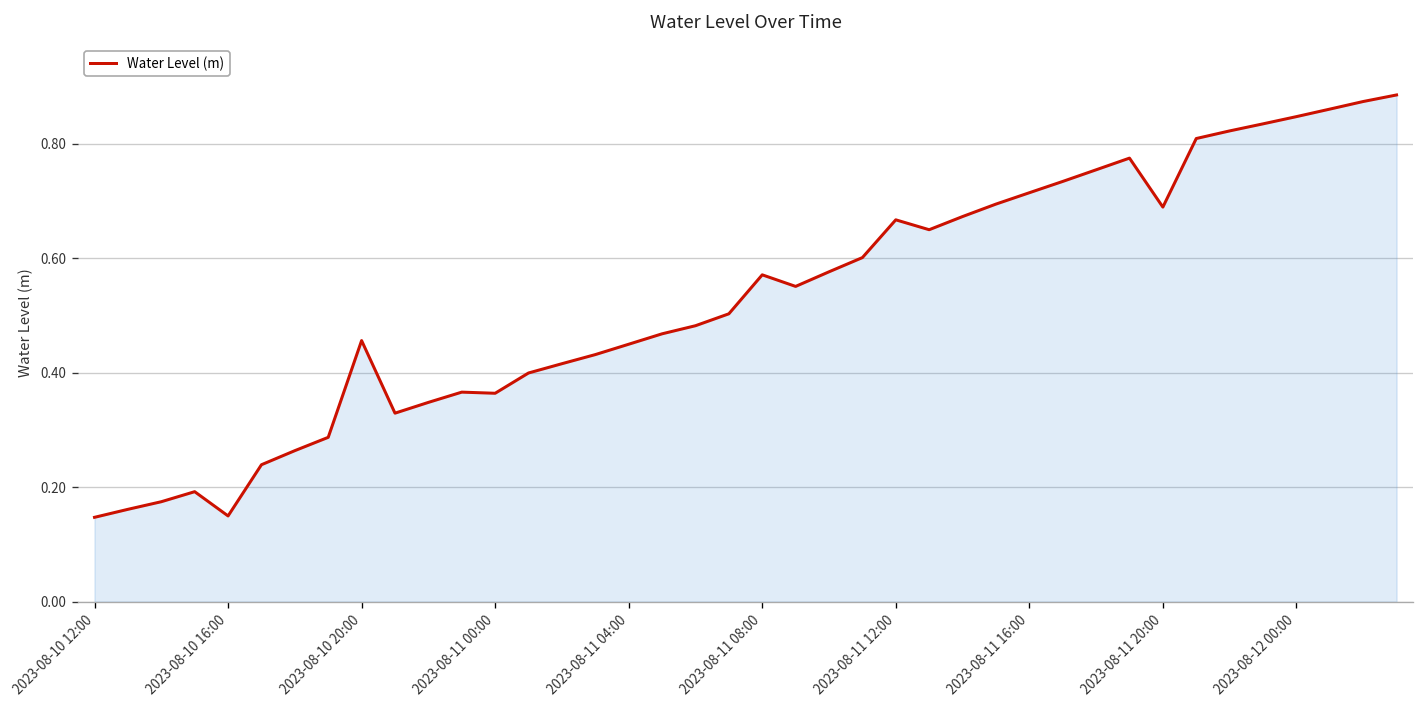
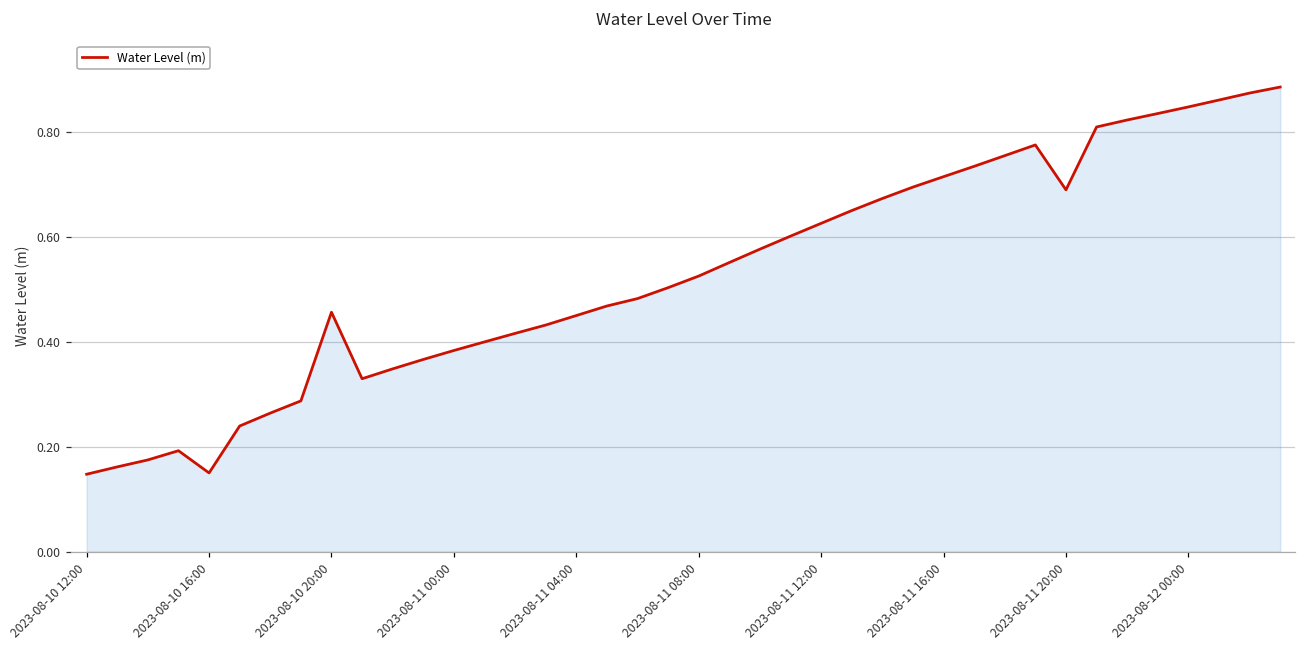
  {
    "2023-08-10 12:00": 0.15,
    "2023-08-10 16:00": 0.15,
    "2023-08-10 20:00": 0.46,
-   "2023-08-11 00:00": 0.36,
+   "2023-08-11 00:00": 0.38,
    "2023-08-11 04:00": 0.45,
-   "2023-08-11 08:00": 0.57,
-   "2023-08-11 12:00": 0.67,
+   "2023-08-11 08:00": 0.53,
+   "2023-08-11 12:00": 0.63,
    "2023-08-11 16:00": 0.71,
    "2023-08-11 20:00": 0.69,
    "2023-08-12 00:00": 0.85
  }
